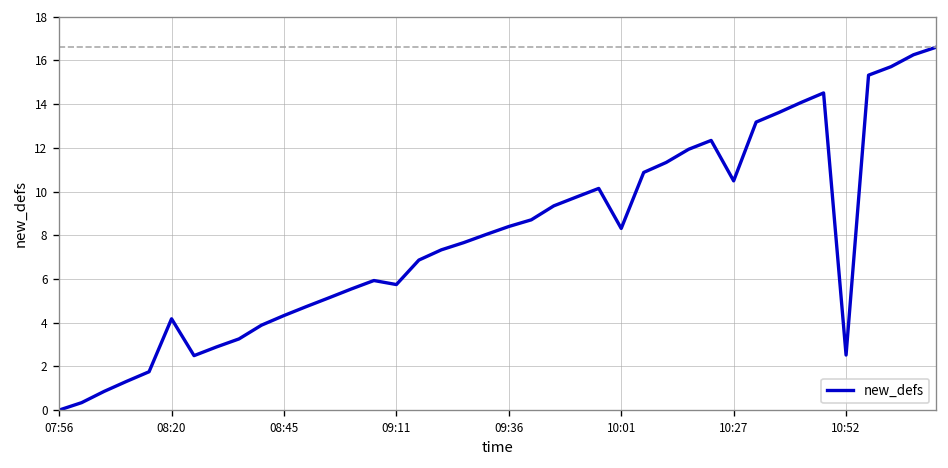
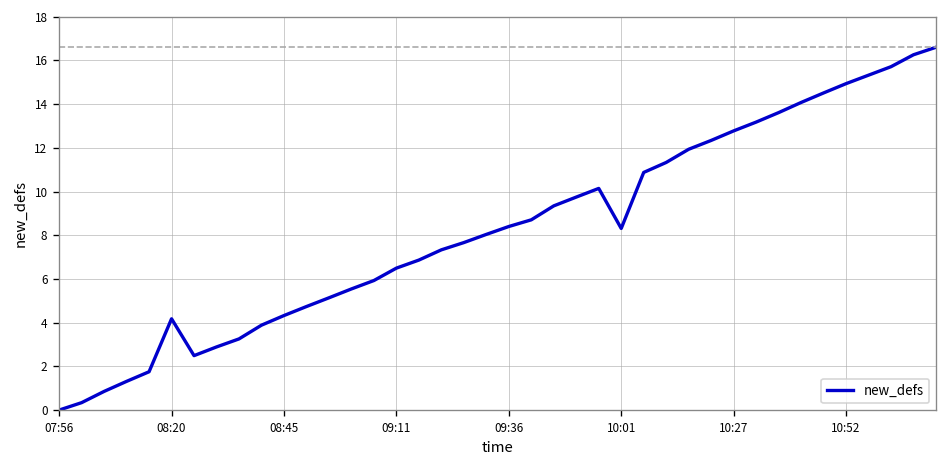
  {
    "07:56": 0.0,
    "08:20": 4.2,
    "08:45": 4.3,
-   "09:11": 5.7,
+   "09:11": 6.5,
    "09:36": 8.4,
    "10:01": 8.3,
-   "10:27": 10.5,
-   "10:52": 2.5
+   "10:27": 12.8,
+   "10:52": 14.9
  }
